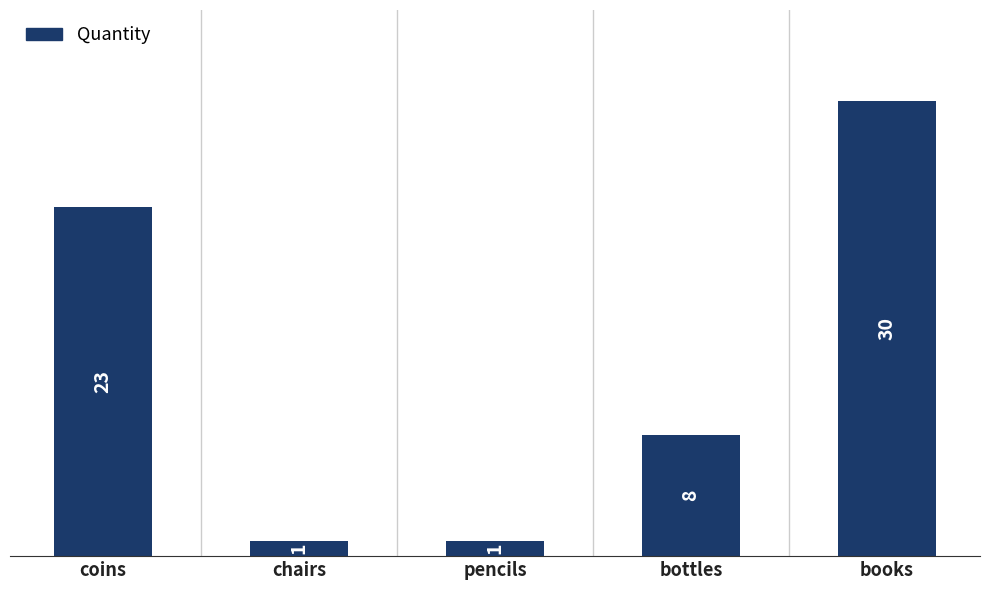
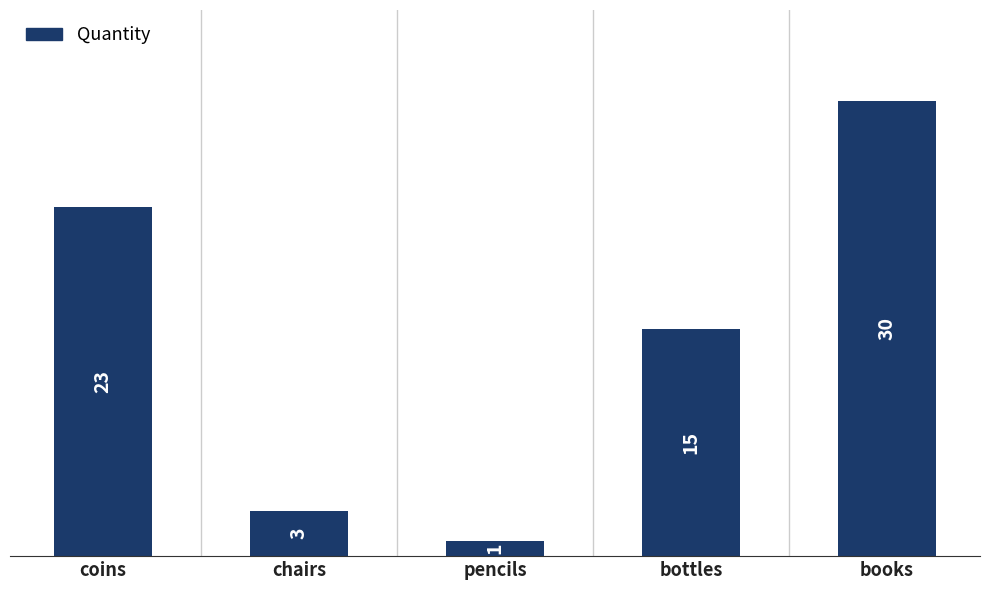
  {
    "coins": 23,
-   "chairs": 1,
+   "chairs": 3,
    "pencils": 1,
-   "bottles": 8,
+   "bottles": 15,
    "books": 30
  }
